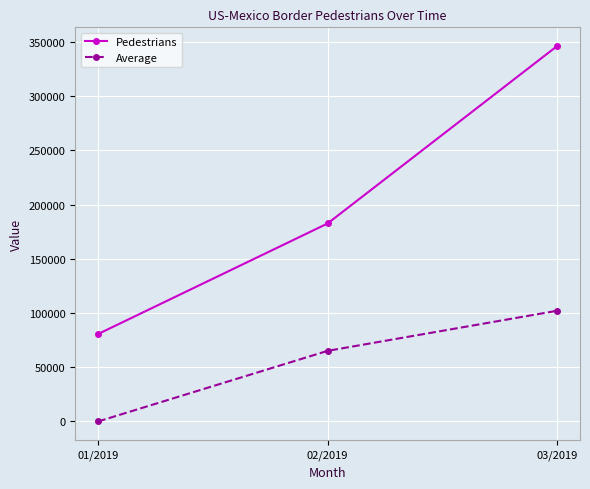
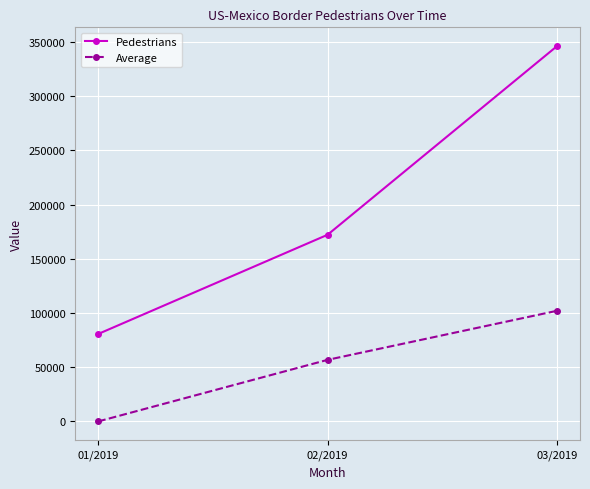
  {
    "Pedestrians": {
      "01/2019": 81000,
-     "02/2019": 183000,
+     "02/2019": 172000,
      "03/2019": 346000
    },
    "Average": {
      "01/2019": 0,
-     "02/2019": 65000,
+     "02/2019": 57000,
      "03/2019": 102000
    }
  }
